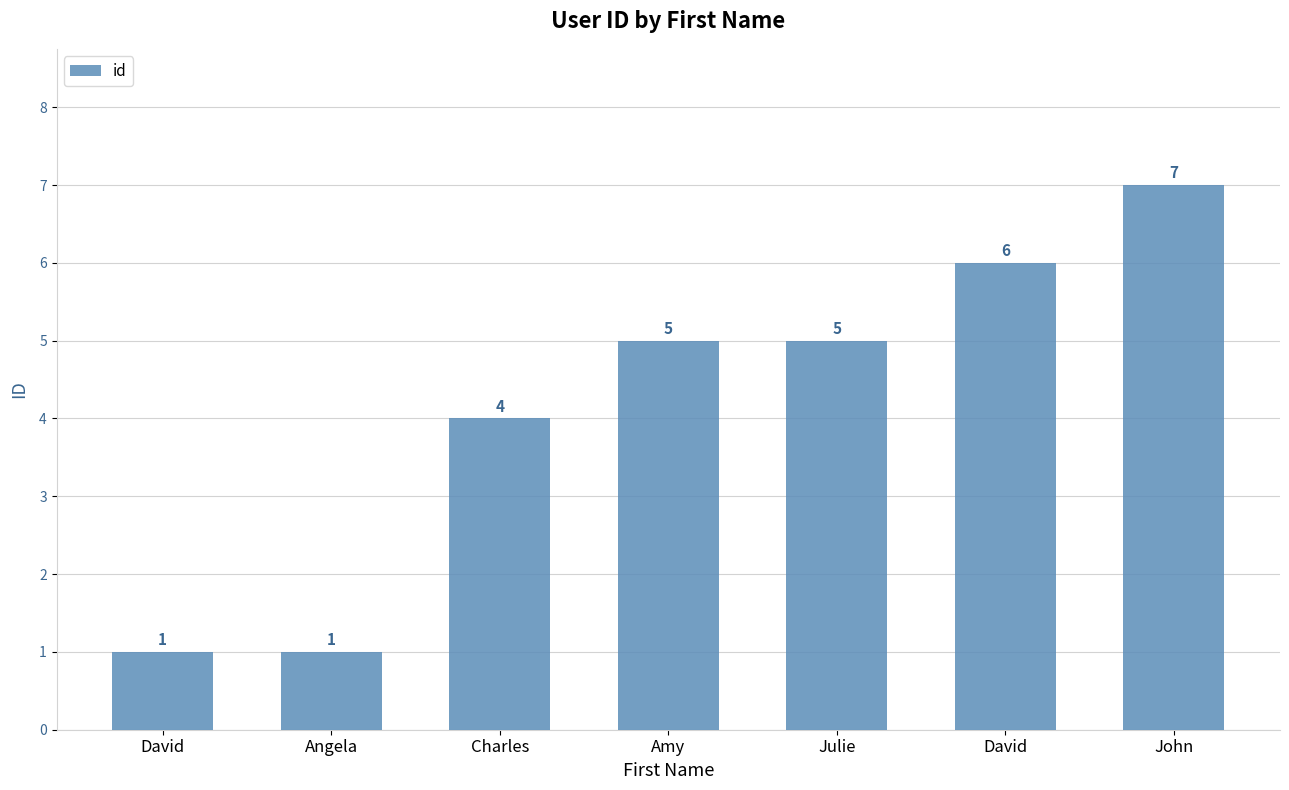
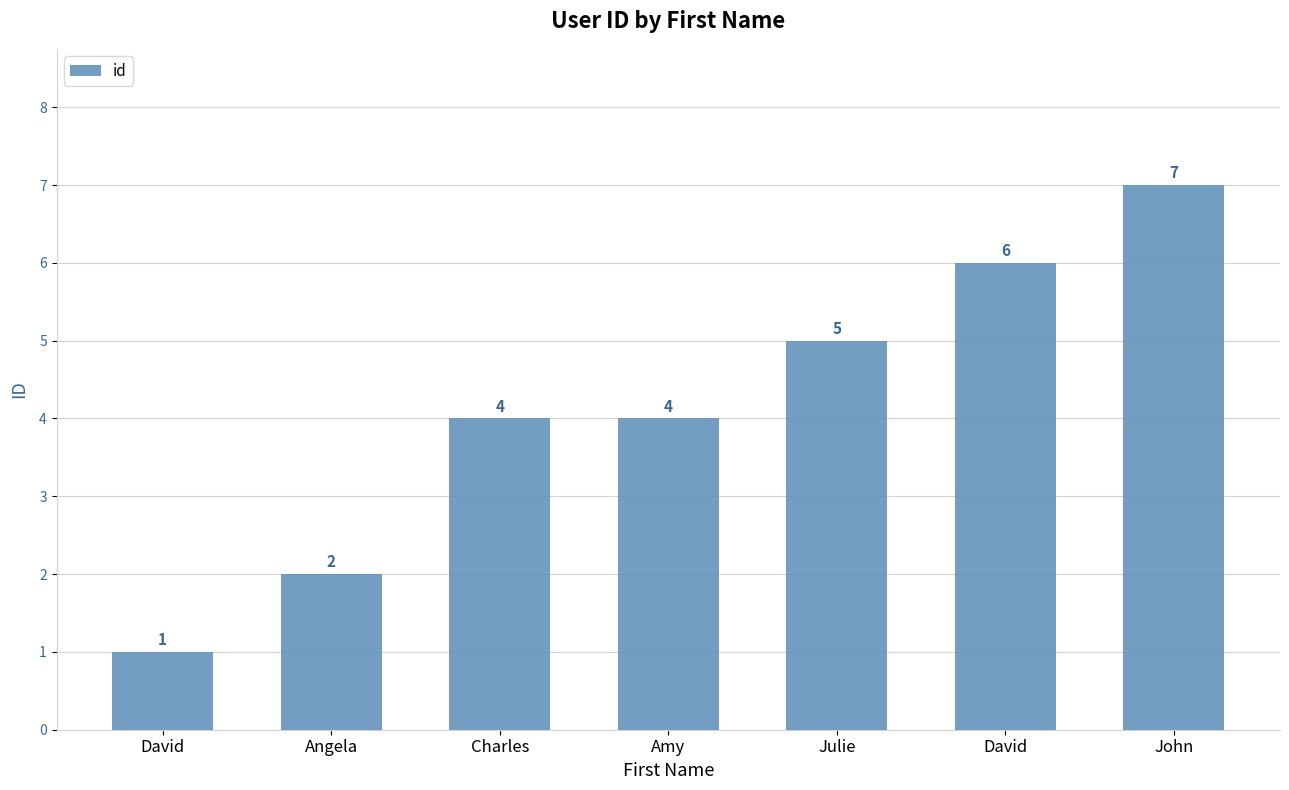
  {
-   "Angela": 1,
+   "Angela": 2,
    "Charles": 4,
-   "Amy": 5,
+   "Amy": 4,
    "Julie": 5,
    "John": 7
  }
